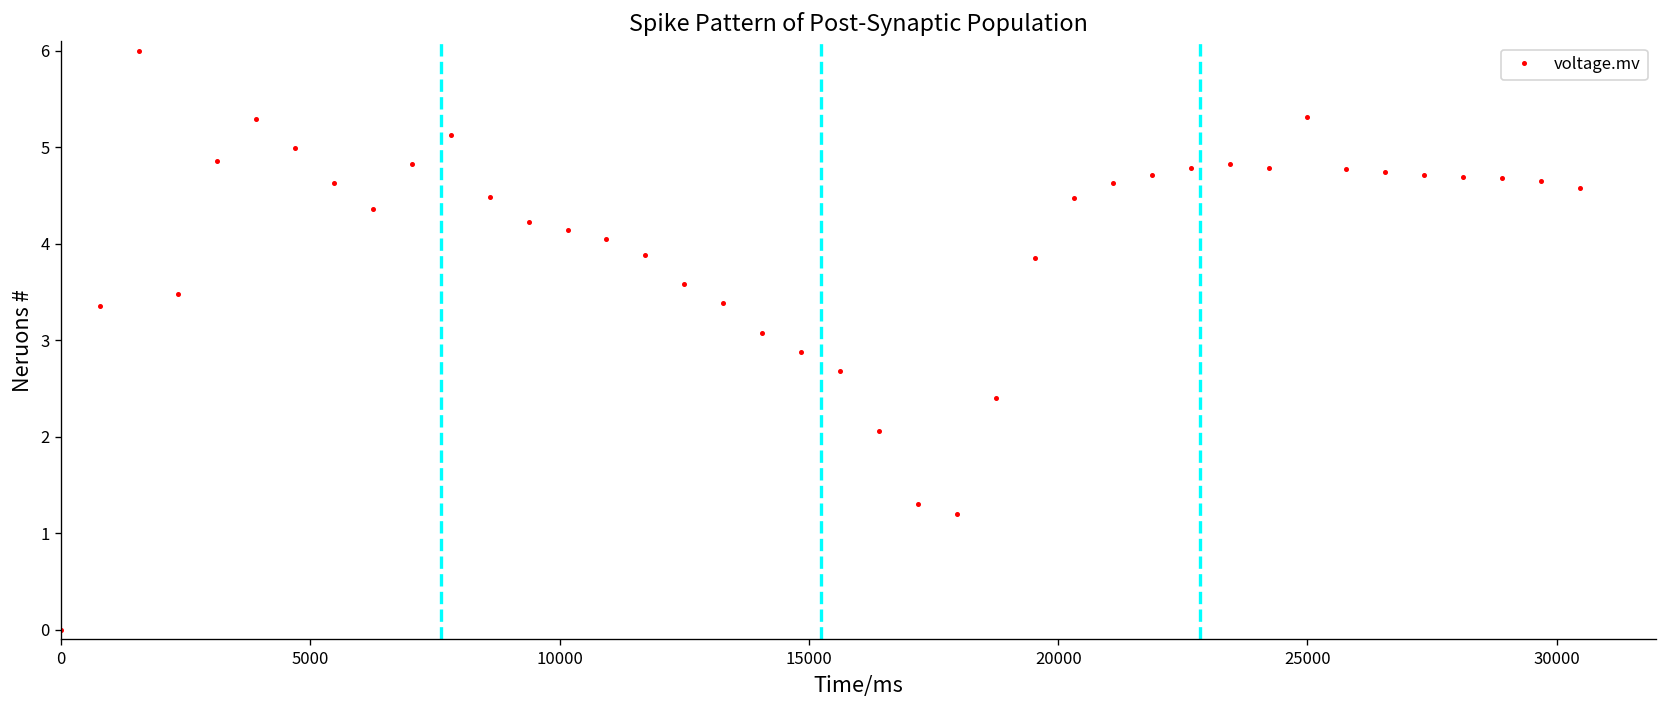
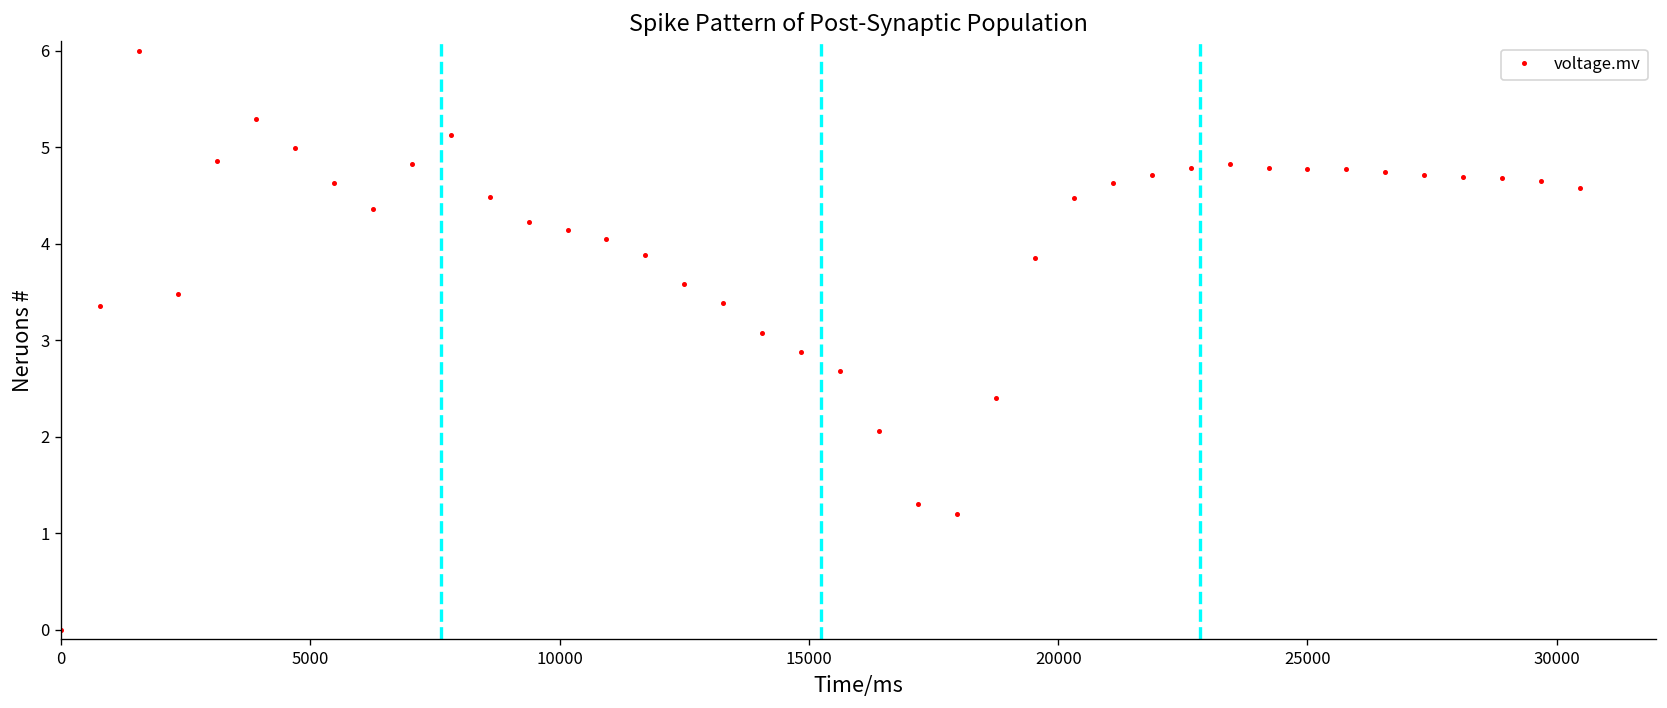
  {
    "0": 0.0,
-   "25000": 5.3
+   "25000": 4.8
  }
